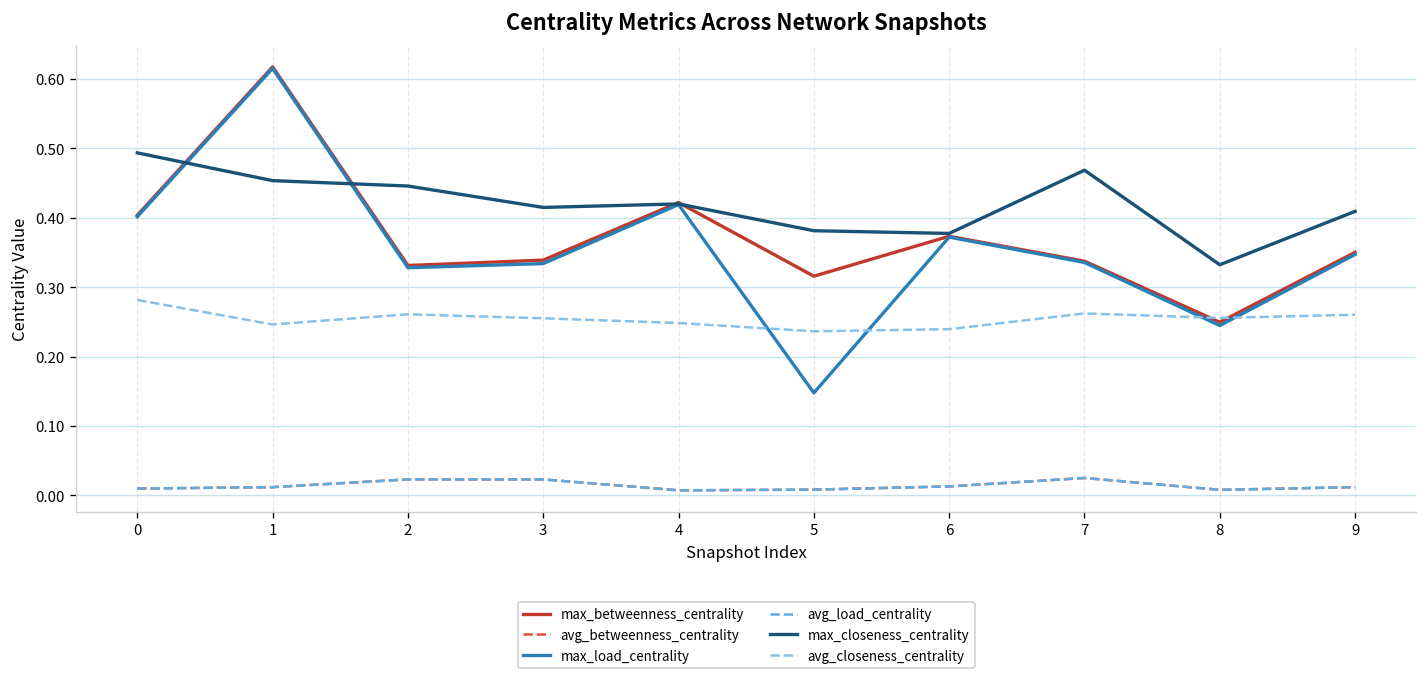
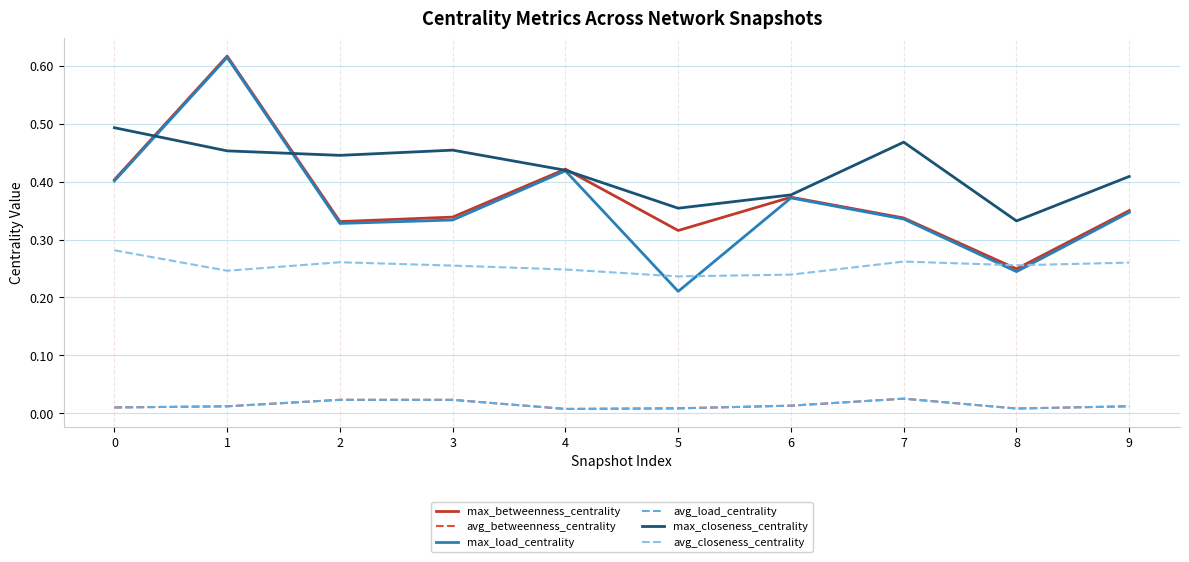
  {
    "max_betweenness_centrality": {
      "3": 0.34,
      "5": 0.32,
      "8": 0.25
    },
    "max_load_centrality": {
      "3": 0.33,
-     "5": 0.15,
+     "5": 0.21,
      "8": 0.24
    },
    "max_closeness_centrality": {
      "0": 0.49,
      "1": 0.45,
      "2": 0.45,
-     "3": 0.41,
-     "5": 0.38,
+     "3": 0.45,
+     "5": 0.35,
      "7": 0.47,
      "8": 0.33,
      "9": 0.41
    }
  }
